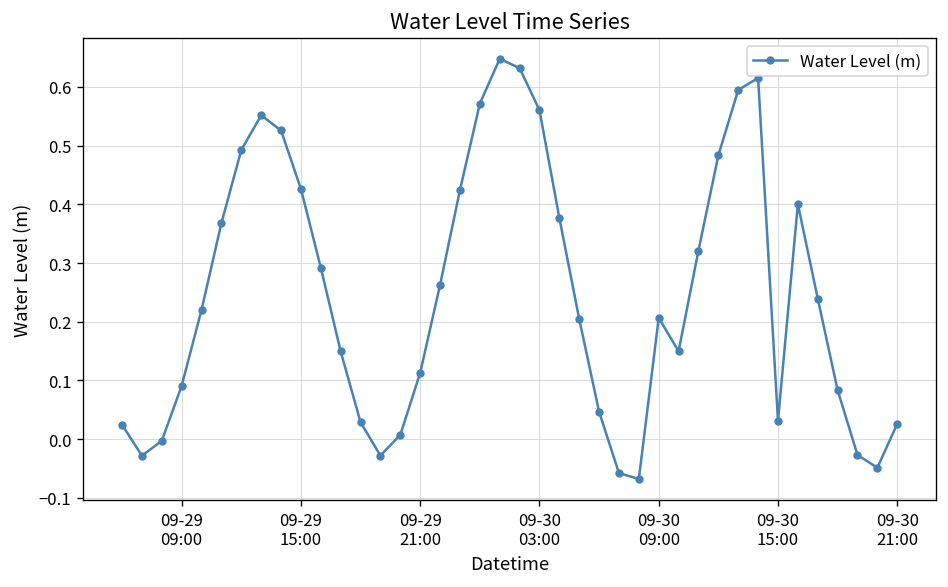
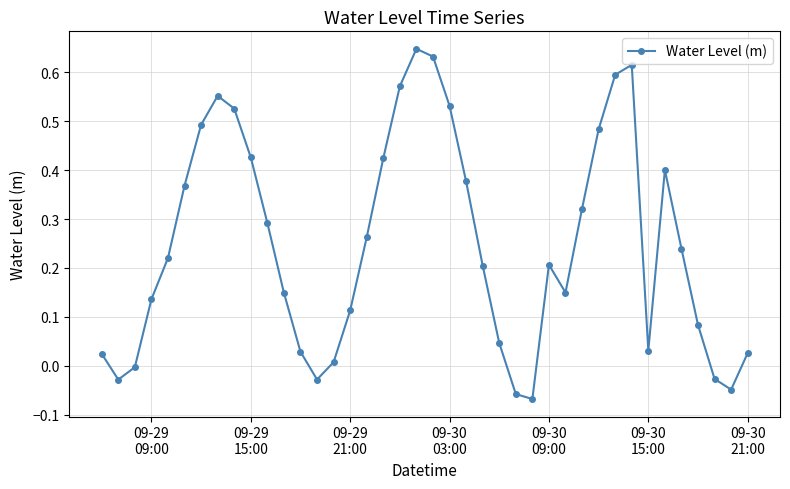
  {
-   "09-29 09:00": 0.09,
+   "09-29 09:00": 0.14,
    "09-29 15:00": 0.43,
    "09-29 21:00": 0.11,
-   "09-30 03:00": 0.56,
+   "09-30 03:00": 0.53,
    "09-30 09:00": 0.21,
    "09-30 15:00": 0.03,
    "09-30 21:00": 0.03
  }
